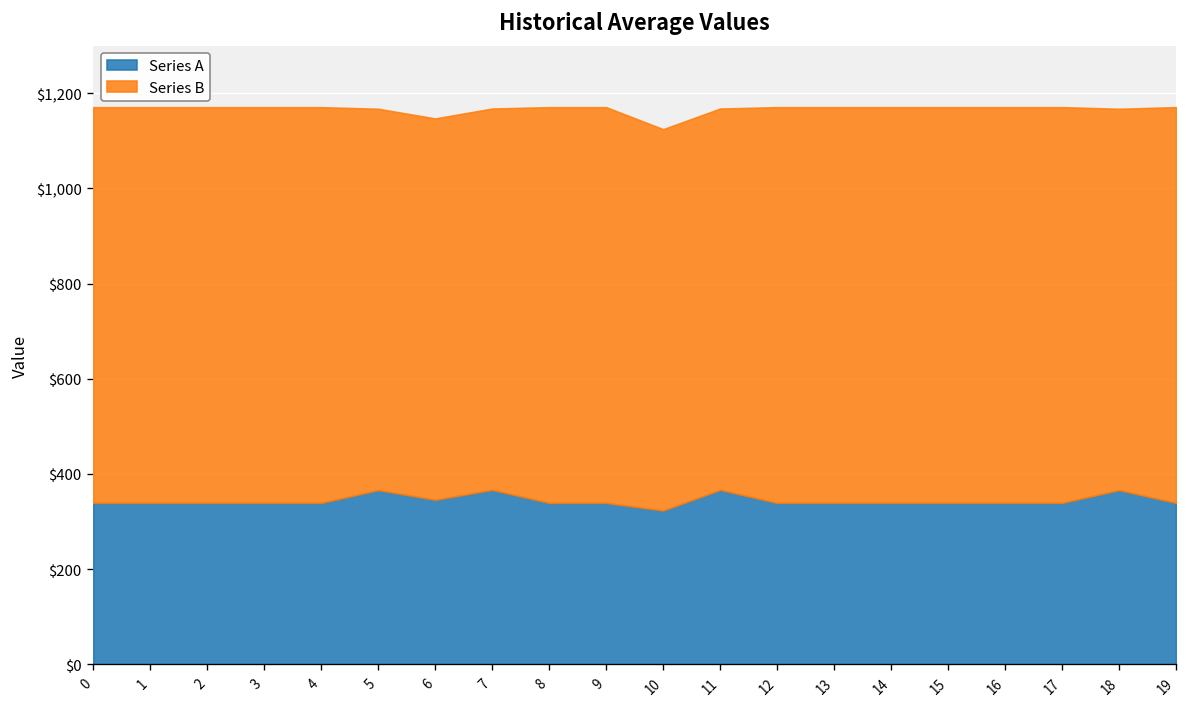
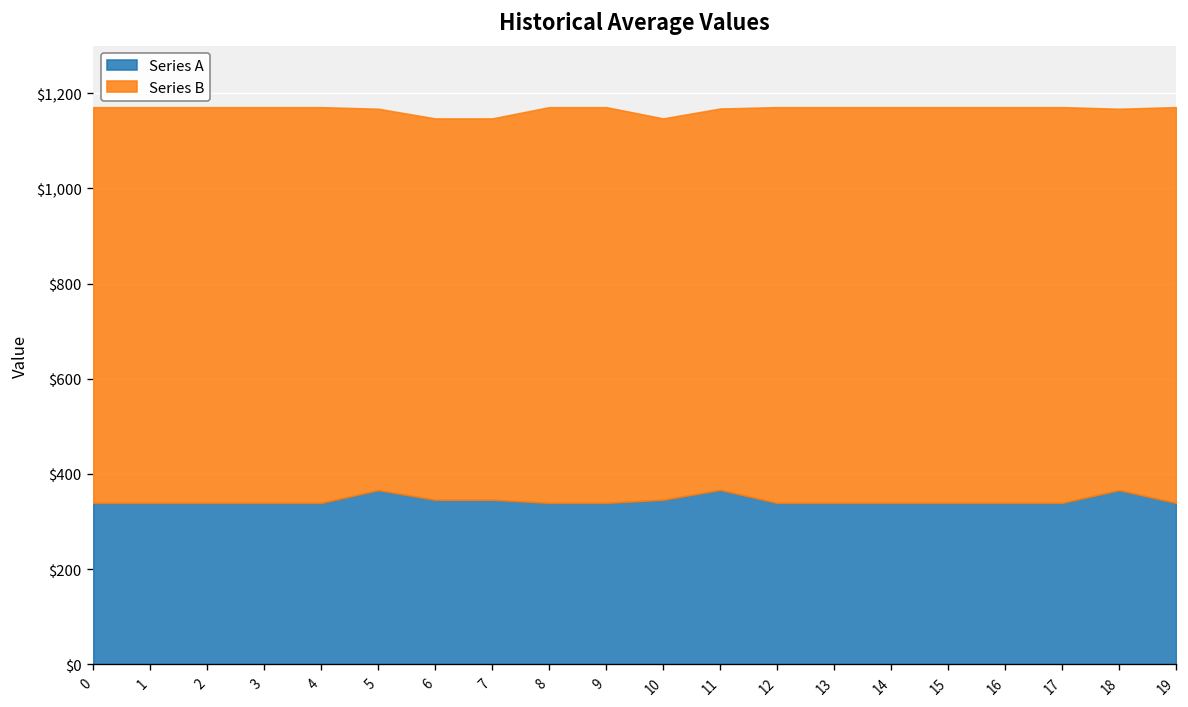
  {
    "Series A": {
      "0": "$340",
      "1": "$340",
      "2": "$340",
      "3": "$340",
      "4": "$340",
      "5": "$370",
      "6": "$350",
-     "7": "$370",
+     "7": "$350",
      "8": "$340",
      "9": "$340",
-     "10": "$320",
+     "10": "$350",
      "11": "$370",
      "12": "$340",
      "13": "$340",
      "14": "$340",
      "15": "$340",
      "16": "$340",
      "17": "$340",
      "18": "$370",
      "19": "$340"
    },
    "Series B": {
      "0": "$830",
      "1": "$830",
      "2": "$830",
      "3": "$830",
      "4": "$830",
      "5": "$800",
      "6": "$800",
      "7": "$800",
      "8": "$830",
      "9": "$830",
      "10": "$800",
      "11": "$800",
      "12": "$830",
      "13": "$830",
      "14": "$830",
      "15": "$830",
      "16": "$830",
      "17": "$830",
      "18": "$800",
      "19": "$830"
    }
  }
